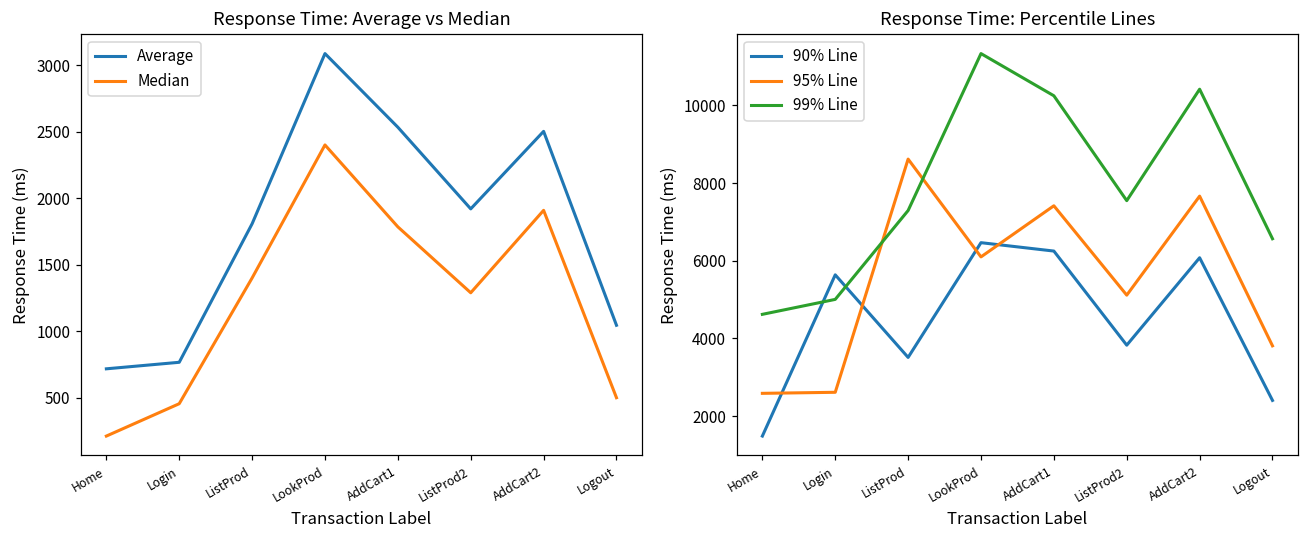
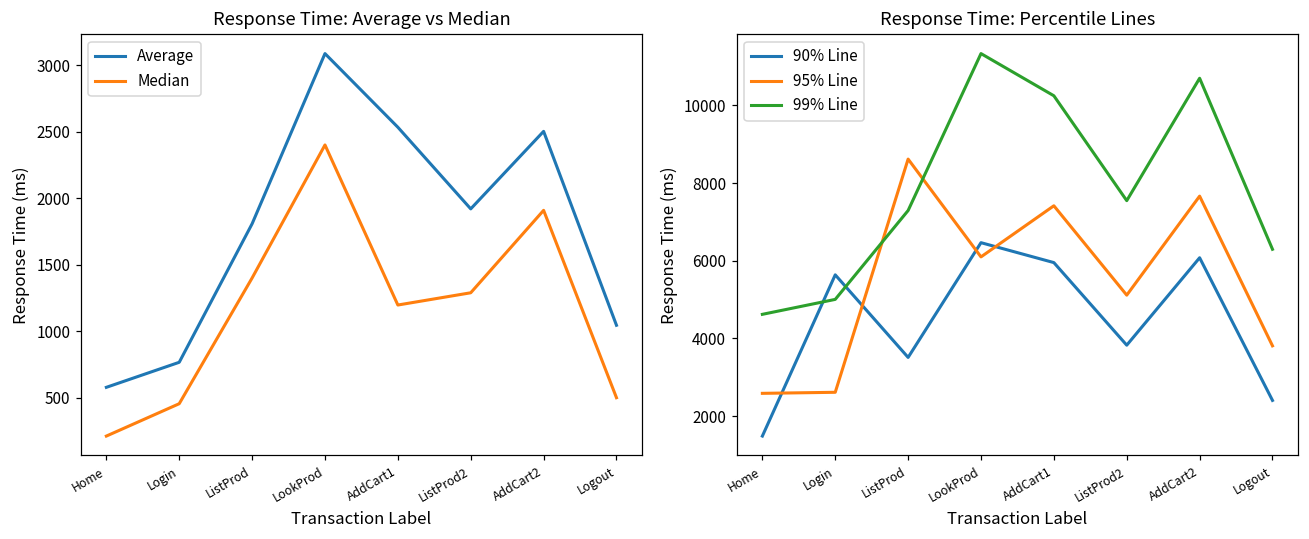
  {
    "Response Time: Average vs Median": {
      "Average": {
-       "Home": 720,
+       "Home": 580,
        "Login": 770,
        "ListProd": 1810,
        "LookProd": 3090,
        "AddCart1": 2530,
        "ListProd2": 1920,
        "AddCart2": 2500,
        "Logout": 1050
      },
      "Median": {
        "Home": 210,
        "Login": 460,
        "ListProd": 1400,
        "LookProd": 2400,
-       "AddCart1": 1790,
+       "AddCart1": 1200,
        "ListProd2": 1290,
        "AddCart2": 1910,
        "Logout": 500
      }
    },
    "Response Time: Percentile Lines": {
      "90% Line": {
        "Home": 1500,
        "Login": 5600,
        "ListProd": 3500,
        "LookProd": 6500,
-       "AddCart1": 6200,
+       "AddCart1": 6000,
        "ListProd2": 3800,
        "AddCart2": 6100,
        "Logout": 2400
      },
      "95% Line": {
        "Home": 2600,
        "Login": 2600,
        "ListProd": 8600,
        "LookProd": 6100,
        "AddCart1": 7400,
        "ListProd2": 5100,
        "AddCart2": 7700,
        "Logout": 3800
      },
      "99% Line": {
        "Home": 4600,
        "Login": 5000,
        "ListProd": 7300,
        "LookProd": 11300,
        "AddCart1": 10200,
        "ListProd2": 7500,
-       "AddCart2": 10400,
-       "Logout": 6600
+       "AddCart2": 10700,
+       "Logout": 6300
      }
    }
  }
